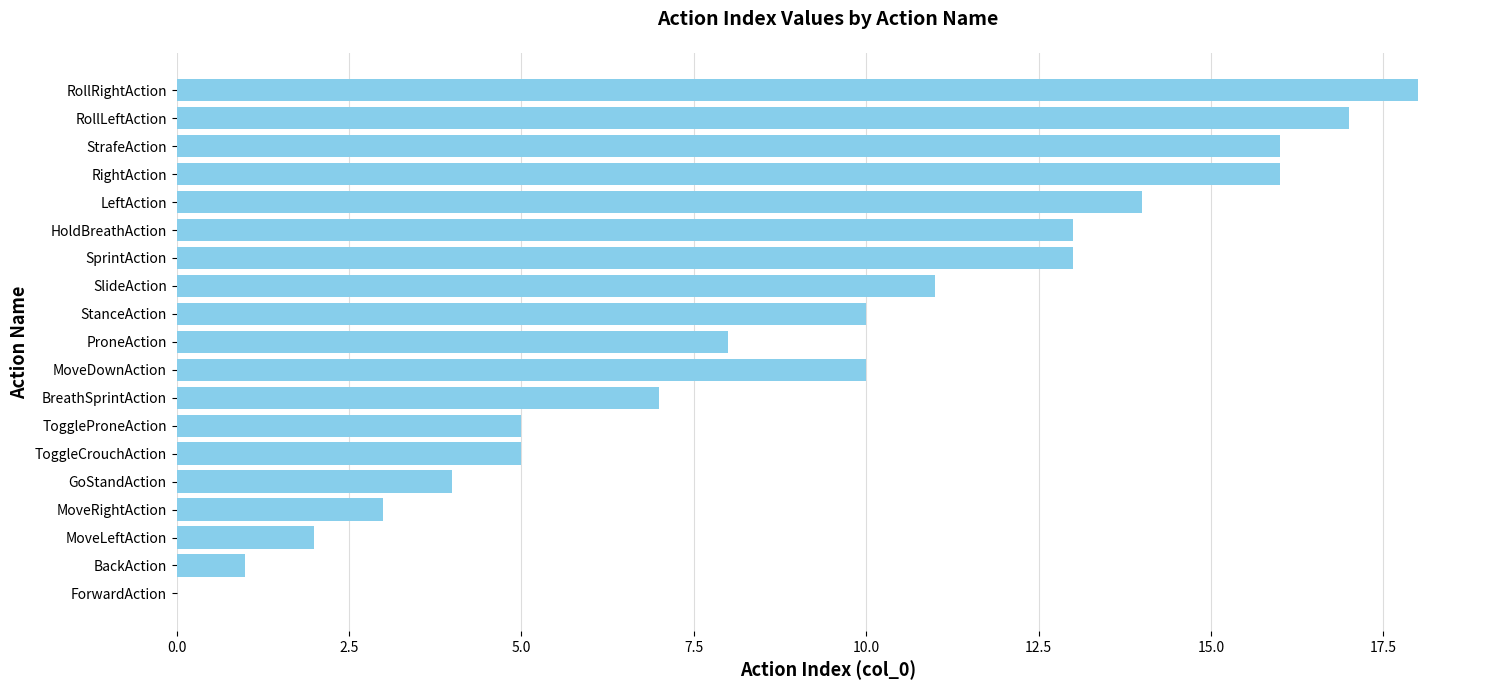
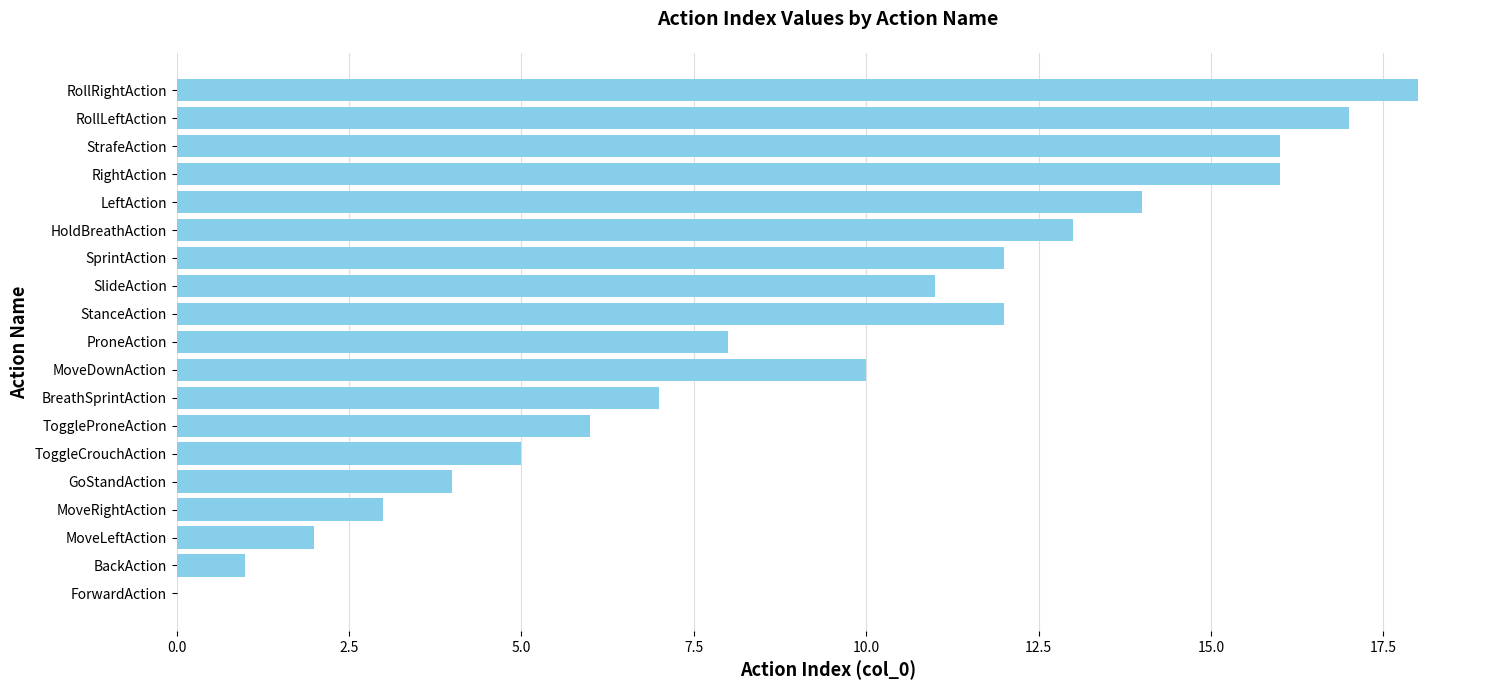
  {
    "RollRightAction": 18,
    "RollLeftAction": 17,
    "StrafeAction": 16,
    "RightAction": 16,
    "LeftAction": 14,
    "HoldBreathAction": 13,
-   "SprintAction": 13,
+   "SprintAction": 12,
    "SlideAction": 11,
-   "StanceAction": 10,
+   "StanceAction": 12,
    "ProneAction": 8,
    "MoveDownAction": 10,
    "BreathSprintAction": 7,
-   "ToggleProneAction": 5,
+   "ToggleProneAction": 6,
    "ToggleCrouchAction": 5,
    "GoStandAction": 4,
    "MoveRightAction": 3,
    "MoveLeftAction": 2,
    "BackAction": 1,
    "ForwardAction": 0
  }
